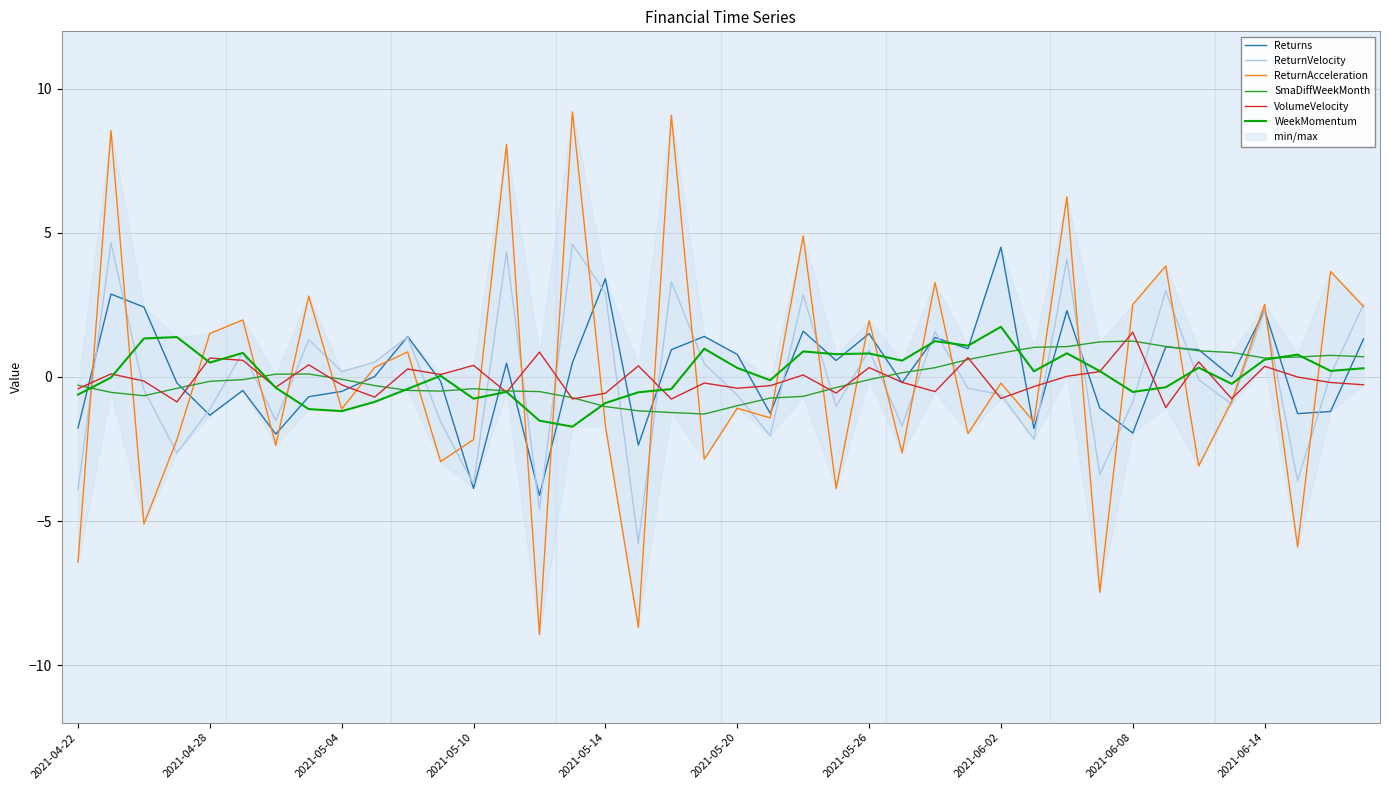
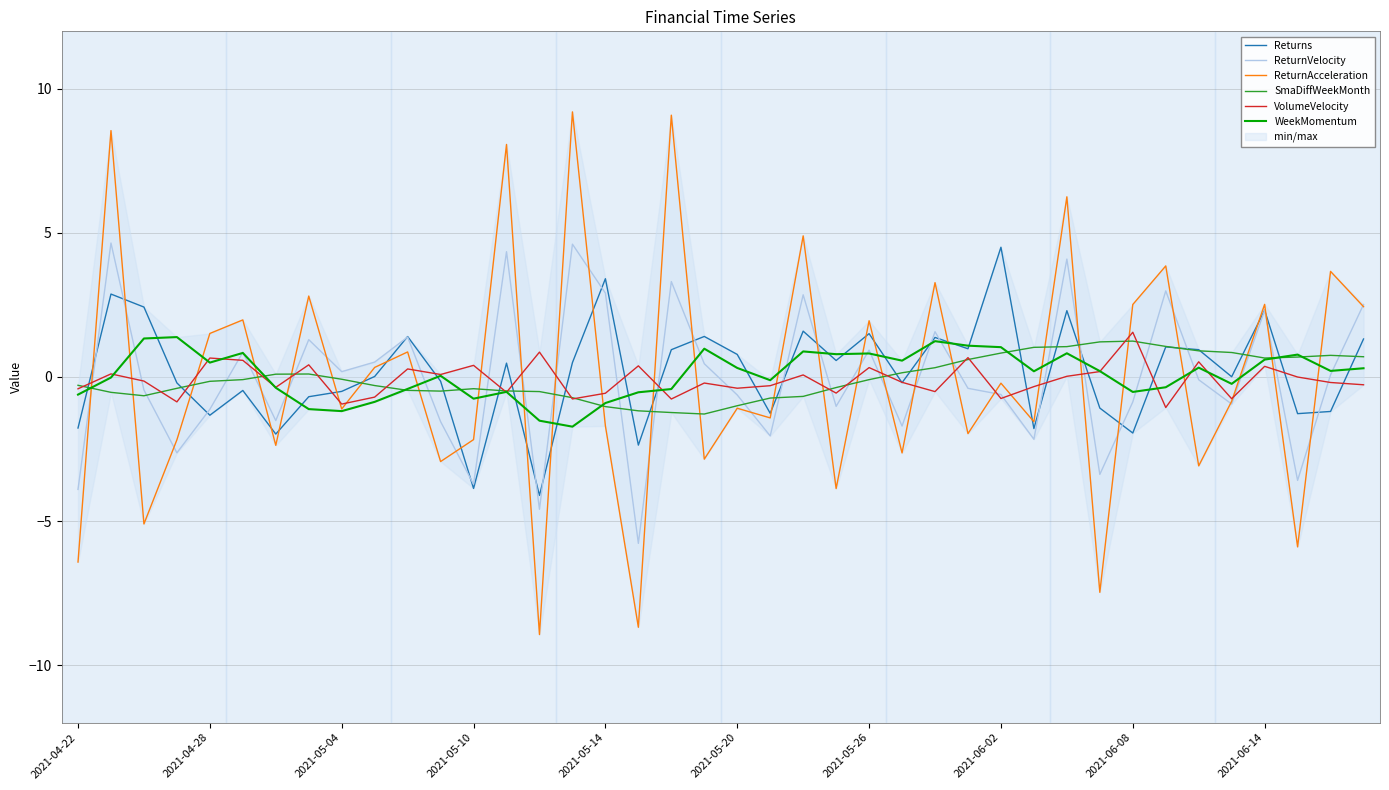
  {
    "Returns": {
      "2021-04-22": -1.8,
      "2021-04-28": -1.3,
      "2021-05-04": -0.5,
      "2021-05-10": -3.9,
      "2021-05-26": 1.5,
      "2021-06-08": -1.9
    },
    "ReturnAcceleration": {
      "2021-04-22": -6.4,
      "2021-05-10": -2.2,
      "2021-05-14": -1.7,
      "2021-06-02": -0.2
    },
    "SmaDiffWeekMonth": {
      "2021-04-28": -0.2,
      "2021-05-04": -0.1,
      "2021-05-10": -0.4,
      "2021-05-14": -1.0,
      "2021-05-26": -0.1,
      "2021-06-02": 0.8,
      "2021-06-08": 1.2
    },
    "VolumeVelocity": {
      "2021-04-22": -0.4,
      "2021-04-28": 0.7,
-     "2021-05-04": -0.3,
+     "2021-05-04": -0.9,
      "2021-05-14": -0.6,
      "2021-05-20": -0.4,
      "2021-05-26": 0.3,
      "2021-06-02": -0.7,
      "2021-06-08": 1.6,
      "2021-06-14": 0.4
    },
    "WeekMomentum": {
      "2021-04-22": -0.6,
      "2021-04-28": 0.5,
      "2021-05-10": -0.8,
      "2021-05-14": -0.9,
      "2021-05-20": 0.3,
      "2021-05-26": 0.8,
-     "2021-06-02": 1.7,
+     "2021-06-02": 1.0,
      "2021-06-08": -0.5
    }
  }
